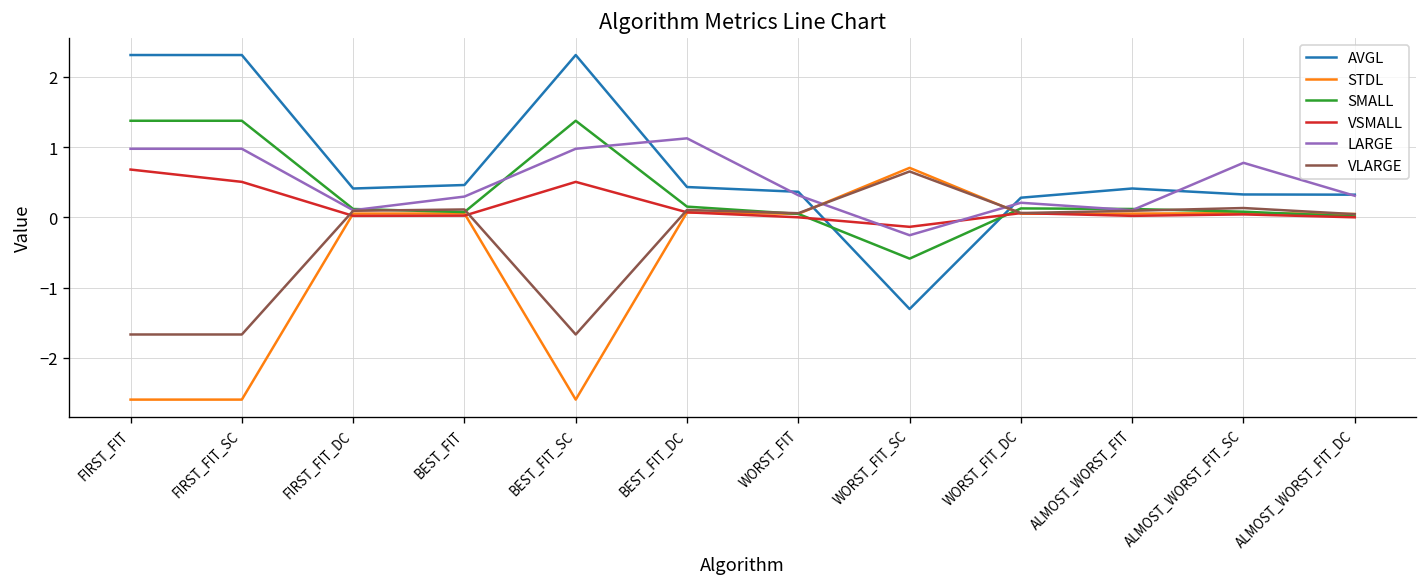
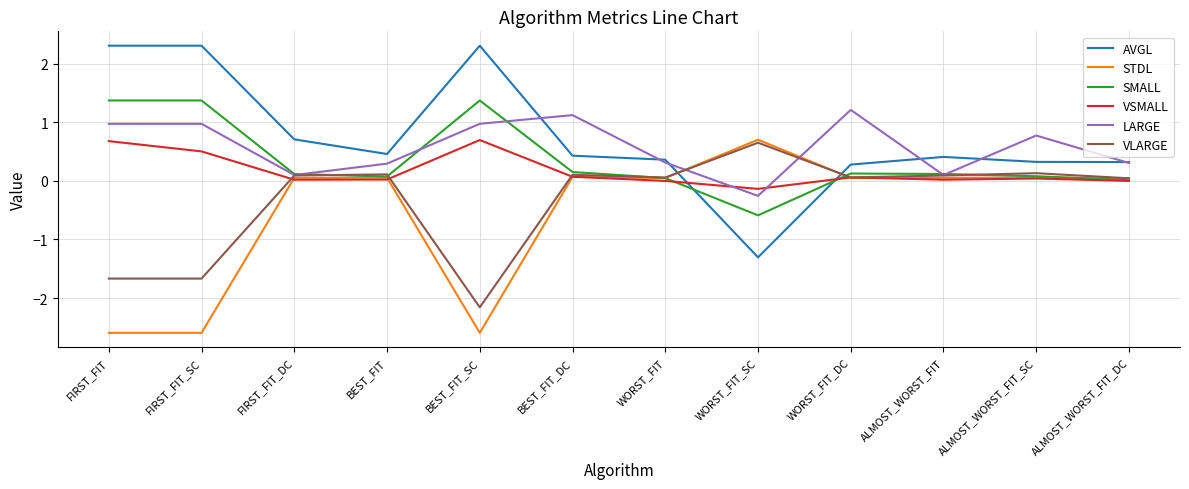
  {
    "AVGL": {
      "FIRST_FIT": 2.3,
      "FIRST_FIT_SC": 2.3,
-     "FIRST_FIT_DC": 0.4,
+     "FIRST_FIT_DC": 0.7,
      "BEST_FIT": 0.5,
      "BEST_FIT_SC": 2.3,
      "BEST_FIT_DC": 0.4,
      "WORST_FIT": 0.4,
      "WORST_FIT_SC": -1.3,
      "WORST_FIT_DC": 0.3,
      "ALMOST_WORST_FIT": 0.4,
      "ALMOST_WORST_FIT_SC": 0.3
    },
    "STDL": {
      "FIRST_FIT": -2.6,
      "FIRST_FIT_SC": -2.6,
      "BEST_FIT_SC": -2.6,
      "WORST_FIT_SC": 0.7
    },
    "SMALL": {
      "FIRST_FIT": 1.4,
      "FIRST_FIT_SC": 1.4,
      "BEST_FIT_SC": 1.4,
      "BEST_FIT_DC": 0.2,
      "WORST_FIT_SC": -0.6,
      "WORST_FIT_DC": 0.1
    },
    "VSMALL": {
      "FIRST_FIT": 0.7,
      "FIRST_FIT_SC": 0.5,
-     "BEST_FIT_SC": 0.5,
+     "BEST_FIT_SC": 0.7,
      "WORST_FIT": 0.0,
      "WORST_FIT_SC": -0.1
    },
    "LARGE": {
      "FIRST_FIT": 1.0,
      "FIRST_FIT_SC": 1.0,
      "BEST_FIT": 0.3,
      "BEST_FIT_SC": 1.0,
      "BEST_FIT_DC": 1.1,
      "WORST_FIT": 0.3,
      "WORST_FIT_SC": -0.3,
-     "WORST_FIT_DC": 0.2,
+     "WORST_FIT_DC": 1.2,
      "ALMOST_WORST_FIT_SC": 0.8
    },
    "VLARGE": {
      "FIRST_FIT": -1.7,
      "FIRST_FIT_SC": -1.7,
-     "BEST_FIT_SC": -1.7,
+     "BEST_FIT_SC": -2.2,
      "WORST_FIT_SC": 0.7,
      "ALMOST_WORST_FIT_SC": 0.1
    }
  }
